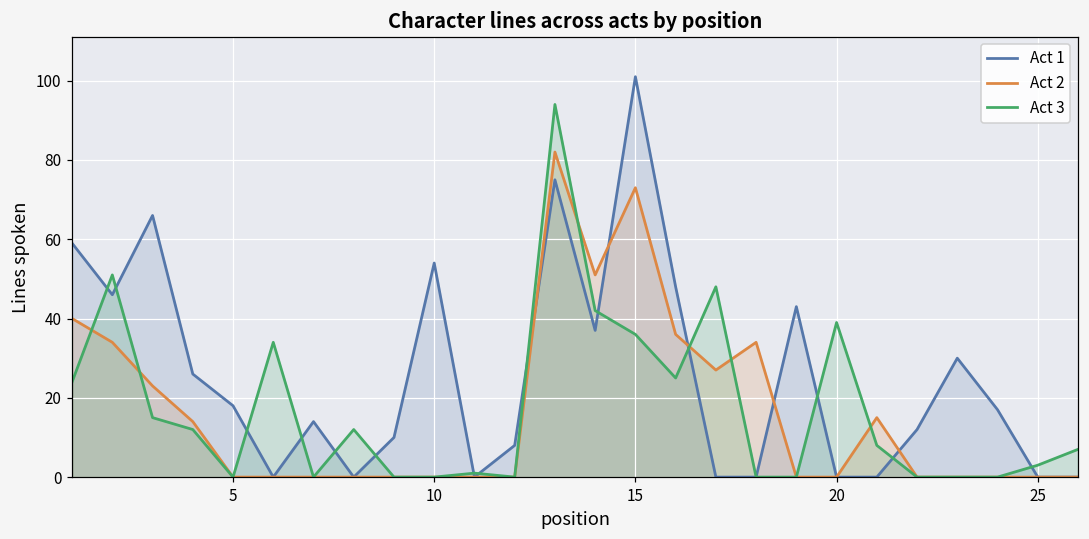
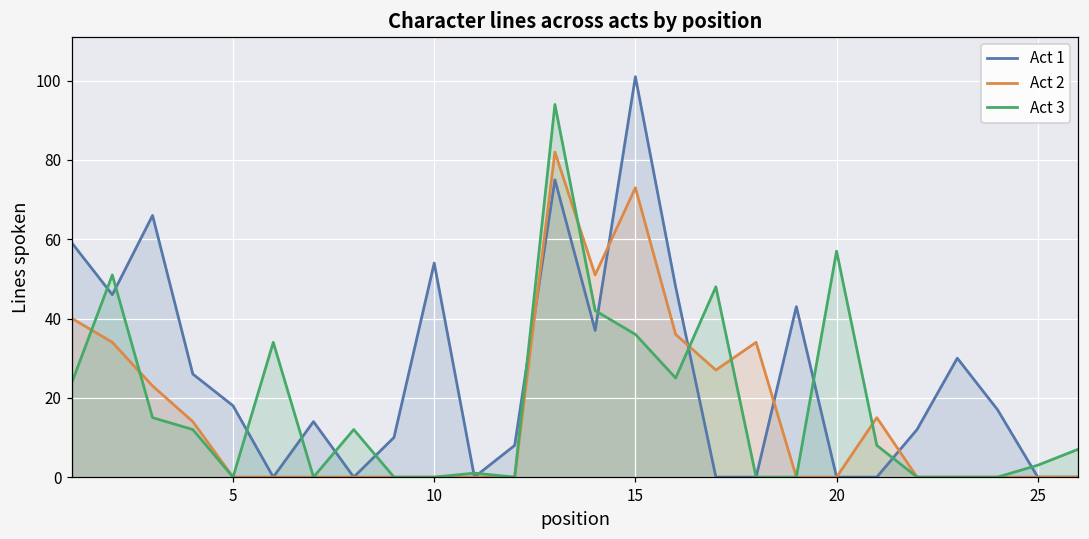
  {
    "Act 1": {
      "5": 18,
      "10": 54,
      "15": 101
    },
    "Act 2": {
      "15": 73
    },
    "Act 3": {
      "15": 36,
-     "20": 39,
+     "20": 57,
      "25": 3
    }
  }
